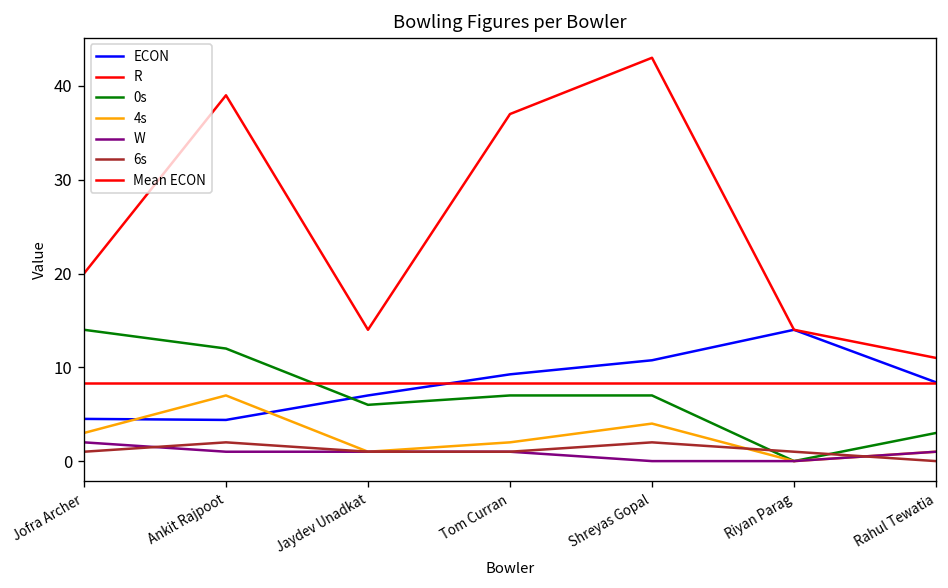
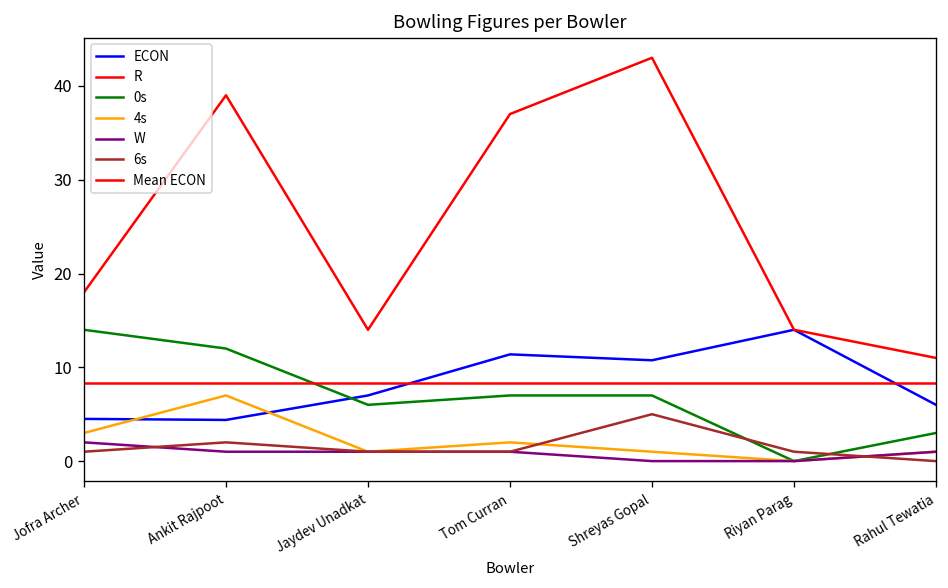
  {
    "ECON": {
      "Jofra Archer": 5,
      "Ankit Rajpoot": 4,
      "Jaydev Unadkat": 7,
-     "Tom Curran": 9,
+     "Tom Curran": 11,
      "Shreyas Gopal": 11,
-     "Rahul Tewatia": 8
+     "Rahul Tewatia": 6
    },
    "R": {
-     "Jofra Archer": 20,
+     "Jofra Archer": 18,
      "Ankit Rajpoot": 39,
      "Jaydev Unadkat": 14,
      "Tom Curran": 37,
      "Shreyas Gopal": 43,
      "Rahul Tewatia": 11
    },
    "0s": {
      "Jofra Archer": 14,
      "Ankit Rajpoot": 12,
      "Jaydev Unadkat": 6,
      "Tom Curran": 7,
      "Shreyas Gopal": 7,
      "Rahul Tewatia": 3
    },
    "4s": {
      "Jofra Archer": 3,
      "Ankit Rajpoot": 7,
      "Tom Curran": 2,
-     "Shreyas Gopal": 4
+     "Shreyas Gopal": 1
    },
    "W": {
      "Jofra Archer": 2,
      "Ankit Rajpoot": 1,
      "Shreyas Gopal": 0
    },
    "6s": {
      "Jofra Archer": 1,
      "Ankit Rajpoot": 2,
-     "Shreyas Gopal": 2,
+     "Shreyas Gopal": 5,
      "Riyan Parag": 1,
      "Rahul Tewatia": 0
    }
  }
